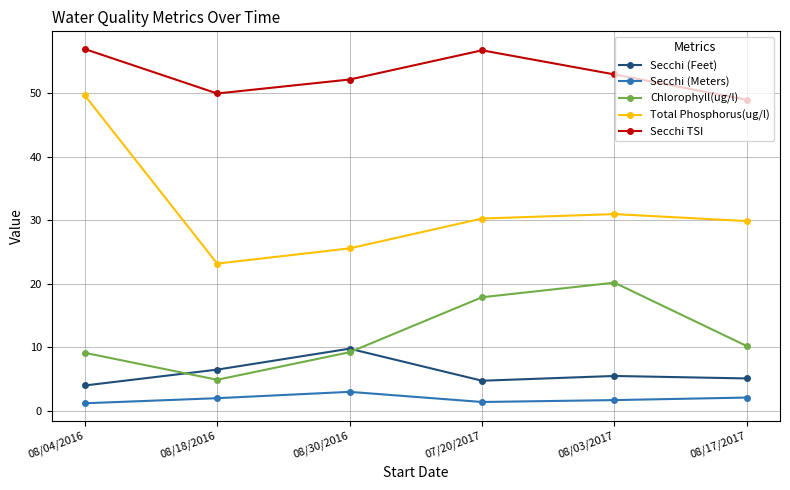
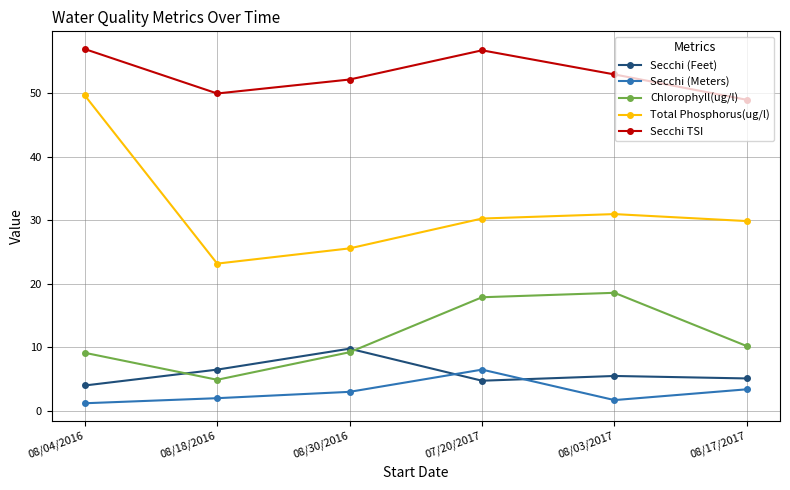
  {
    "Secchi (Feet)": {
      "08/04/2016": 4,
      "08/18/2016": 7,
      "08/30/2016": 10,
      "07/20/2017": 5,
      "08/03/2017": 6,
      "08/17/2017": 5
    },
    "Secchi (Meters)": {
      "08/04/2016": 1,
      "08/18/2016": 2,
      "08/30/2016": 3,
-     "07/20/2017": 1,
+     "07/20/2017": 7,
      "08/03/2017": 2,
-     "08/17/2017": 2
+     "08/17/2017": 3
    },
    "Chlorophyll(ug/l)": {
      "08/04/2016": 9,
      "08/18/2016": 5,
      "08/30/2016": 9,
      "07/20/2017": 18,
-     "08/03/2017": 20,
+     "08/03/2017": 19,
      "08/17/2017": 10
    },
    "Total Phosphorus(ug/l)": {
      "08/04/2016": 50,
      "08/18/2016": 23,
      "08/30/2016": 26,
      "07/20/2017": 30,
      "08/03/2017": 31,
      "08/17/2017": 30
    },
    "Secchi TSI": {
      "08/04/2016": 57,
      "08/18/2016": 50,
      "08/30/2016": 52,
      "07/20/2017": 57,
      "08/03/2017": 53
    }
  }
